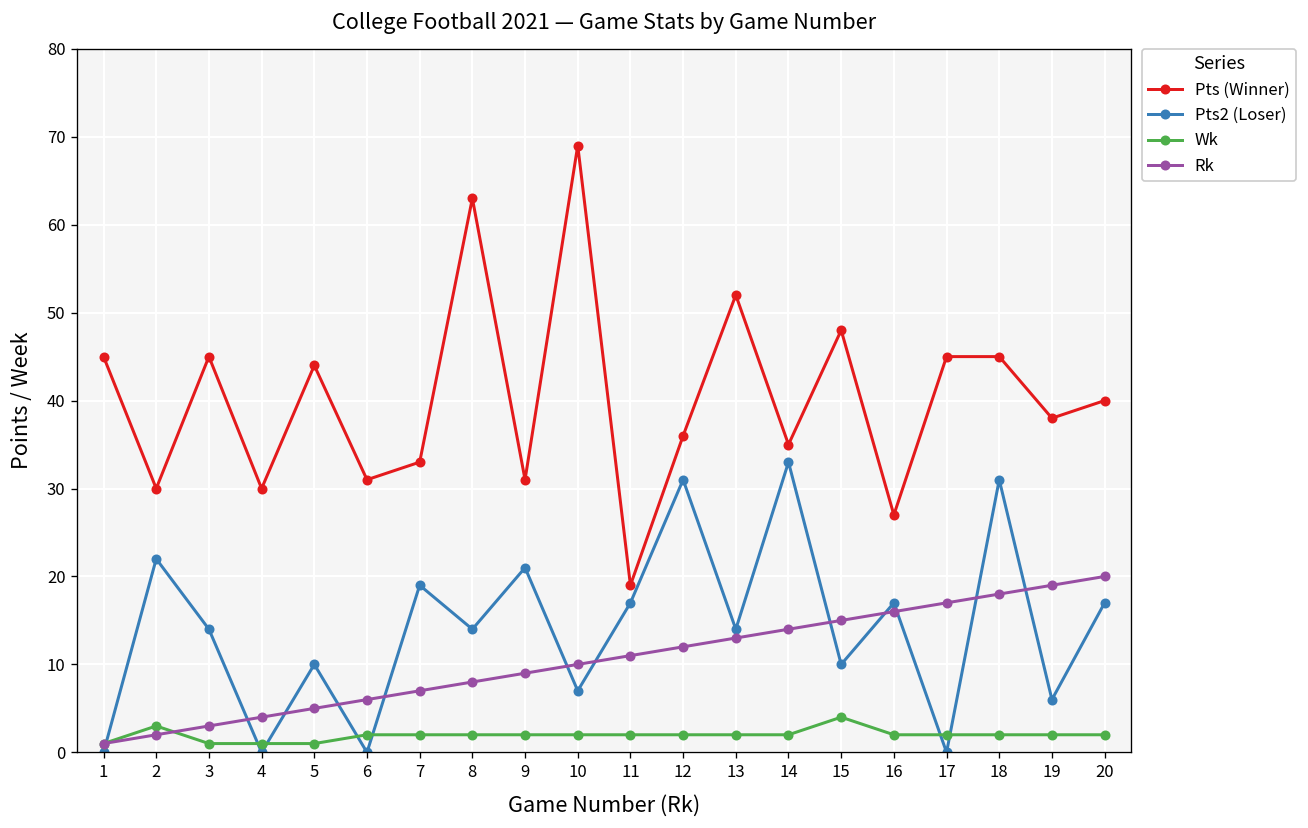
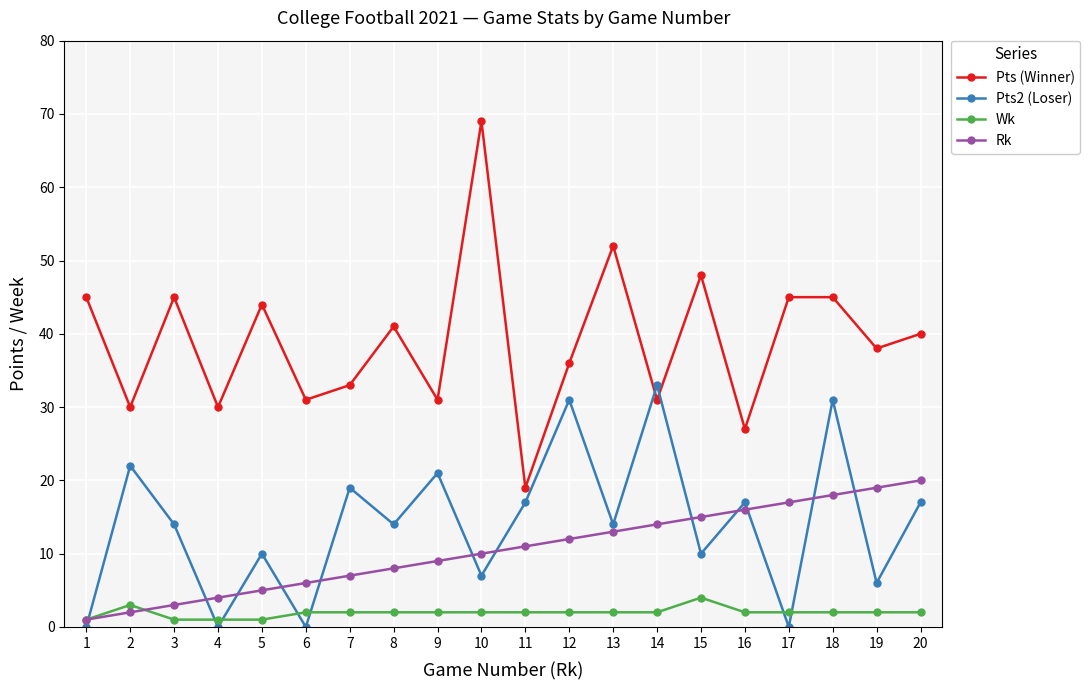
  {
    "Pts (Winner)": {
      "1": 45,
      "2": 30,
      "3": 45,
      "4": 30,
      "5": 44,
      "6": 31,
      "7": 33,
-     "8": 63,
+     "8": 41,
      "9": 31,
      "10": 69,
      "11": 19,
      "12": 36,
      "13": 52,
-     "14": 35,
+     "14": 31,
      "15": 48,
      "16": 27,
      "17": 45,
      "18": 45,
      "19": 38,
      "20": 40
    },
    "Pts2 (Loser)": {
      "1": 0,
      "2": 22,
      "3": 14,
      "4": 0,
      "5": 10,
      "6": 0,
      "7": 19,
      "8": 14,
      "9": 21,
      "10": 7,
      "11": 17,
      "12": 31,
      "13": 14,
      "14": 33,
      "15": 10,
      "16": 17,
      "17": 0,
      "18": 31,
      "19": 6,
      "20": 17
    },
    "Wk": {
      "2": 3,
      "3": 1,
      "4": 1,
      "5": 1,
      "6": 2,
      "7": 2,
      "8": 2,
      "9": 2,
      "10": 2,
      "11": 2,
      "12": 2,
      "13": 2,
      "14": 2,
      "15": 4,
      "16": 2,
      "17": 2,
      "18": 2,
      "19": 2,
      "20": 2
    },
    "Rk": {
      "2": 2,
      "3": 3,
      "4": 4,
      "5": 5,
      "6": 6,
      "7": 7,
      "8": 8,
      "9": 9,
      "10": 10,
      "11": 11,
      "12": 12,
      "13": 13,
      "14": 14,
      "15": 15,
      "16": 16,
      "17": 17,
      "18": 18,
      "19": 19,
      "20": 20
    }
  }
